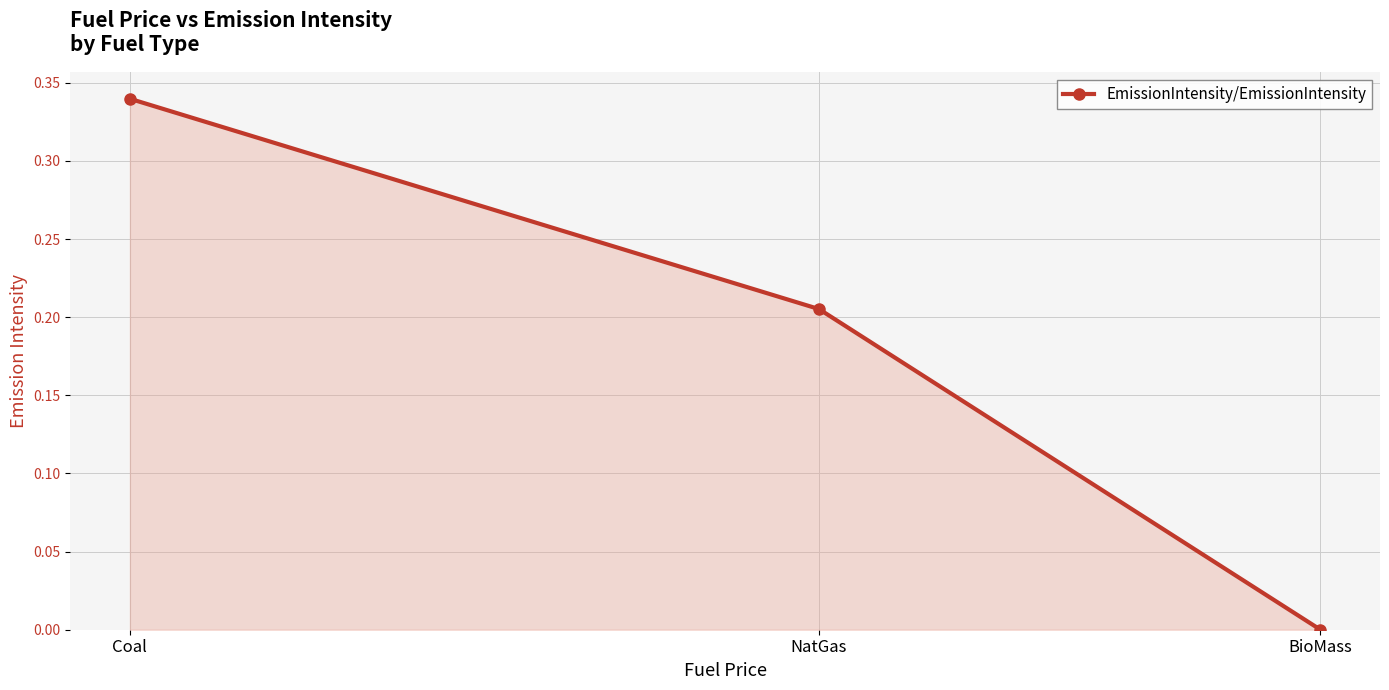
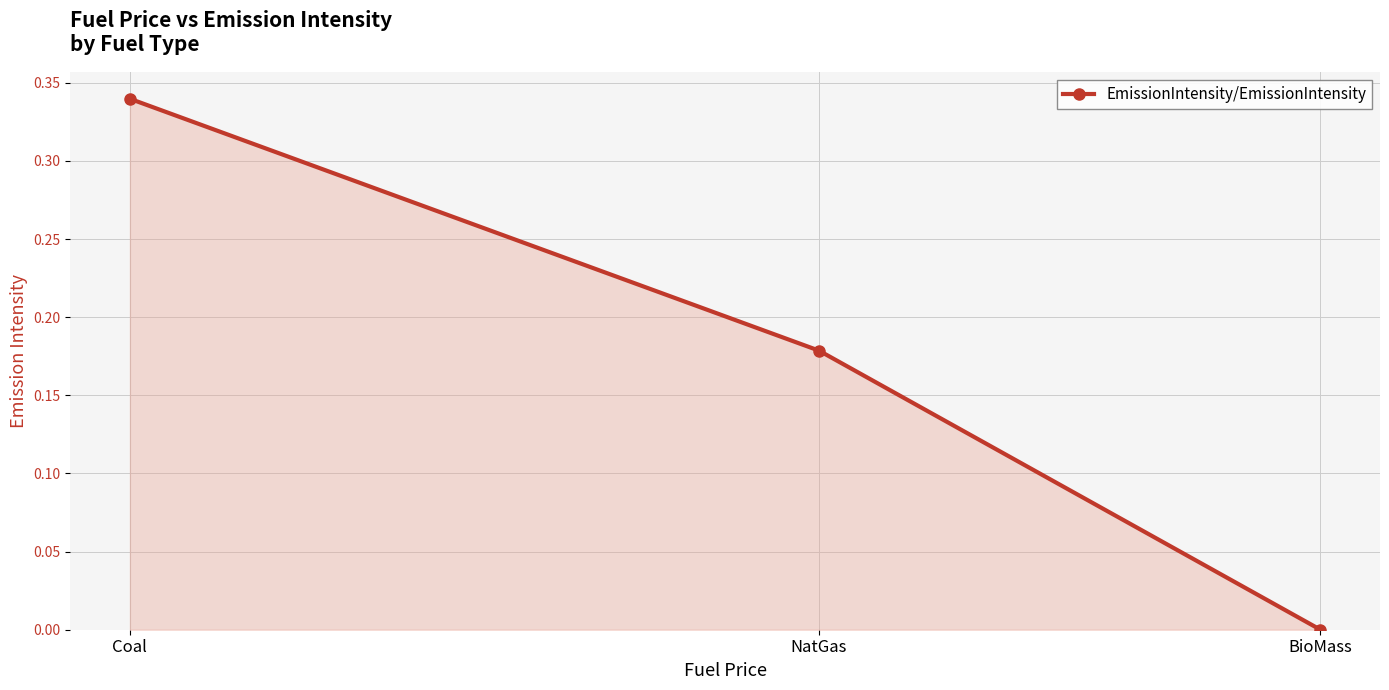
  {
    "Coal": 0.340,
-   "NatGas": 0.205,
+   "NatGas": 0.179,
    "BioMass": 0.000
  }
